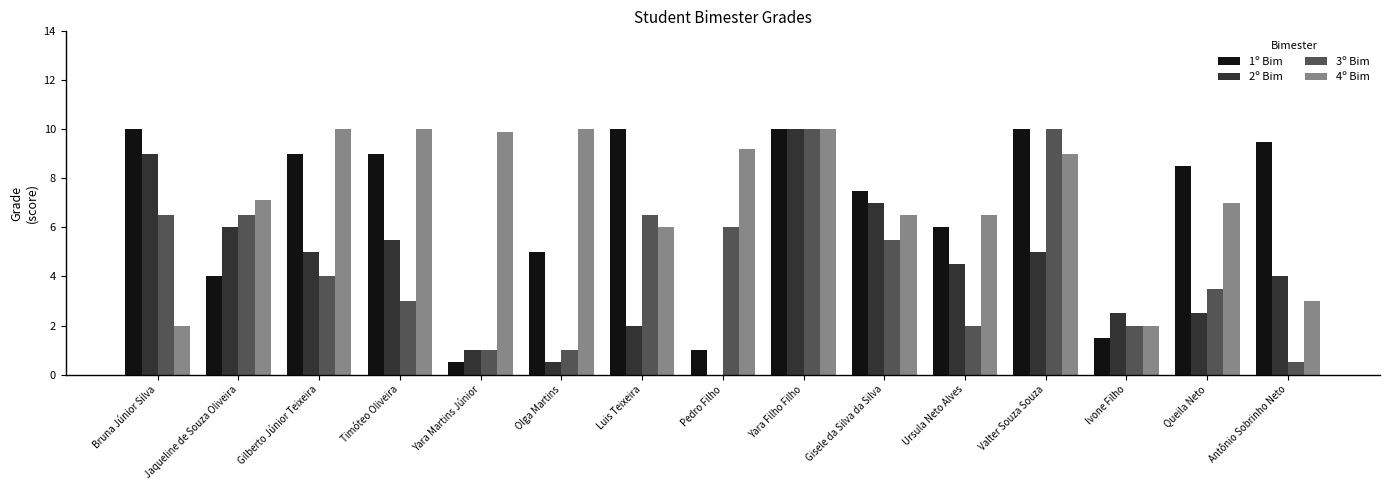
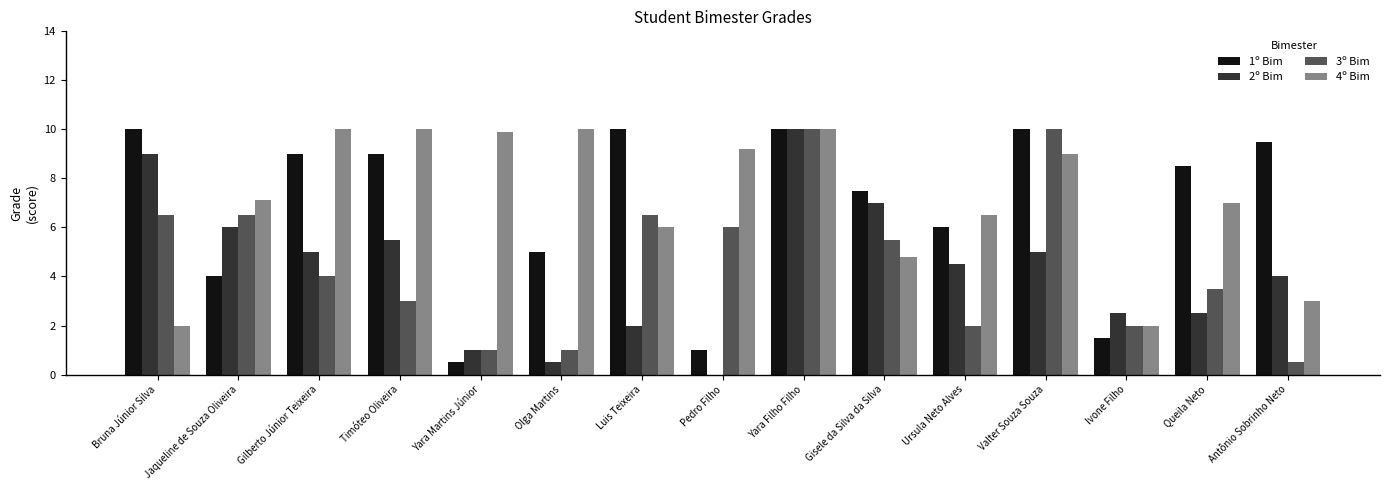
  {
    "4º Bim": {
      "Bruna Júnior Silva": 2.0,
      "Jaqueline de Souza Oliveira": 7.1,
      "Gilberto Júnior Teixeira": 10.0,
      "Timóteo Oliveira": 10.0,
      "Yara Martins Júnior": 9.9,
      "Olga Martins": 10.0,
      "Luis Teixeira": 6.0,
      "Pedro Filho": 9.2,
      "Yara Filho Filho": 10.0,
-     "Gisele da Silva da Silva": 6.5,
+     "Gisele da Silva da Silva": 4.8,
      "Ursula Neto Alves": 6.5,
      "Valter Souza Souza": 9.0,
      "Ivone Filho": 2.0,
      "Queila Neto": 7.0,
      "Antônio Sobrinho Neto": 3.0
    }
  }
